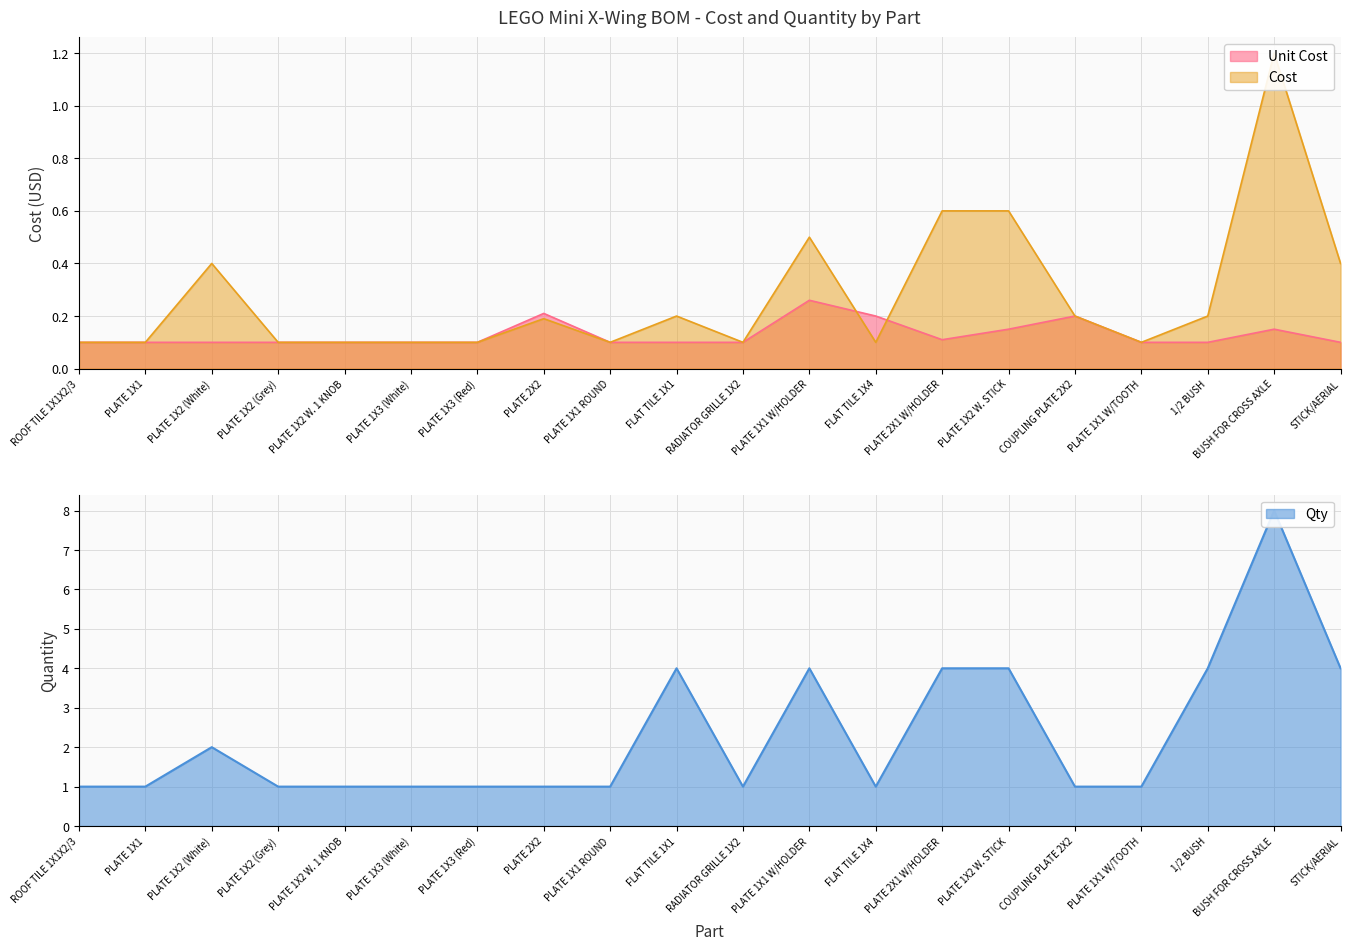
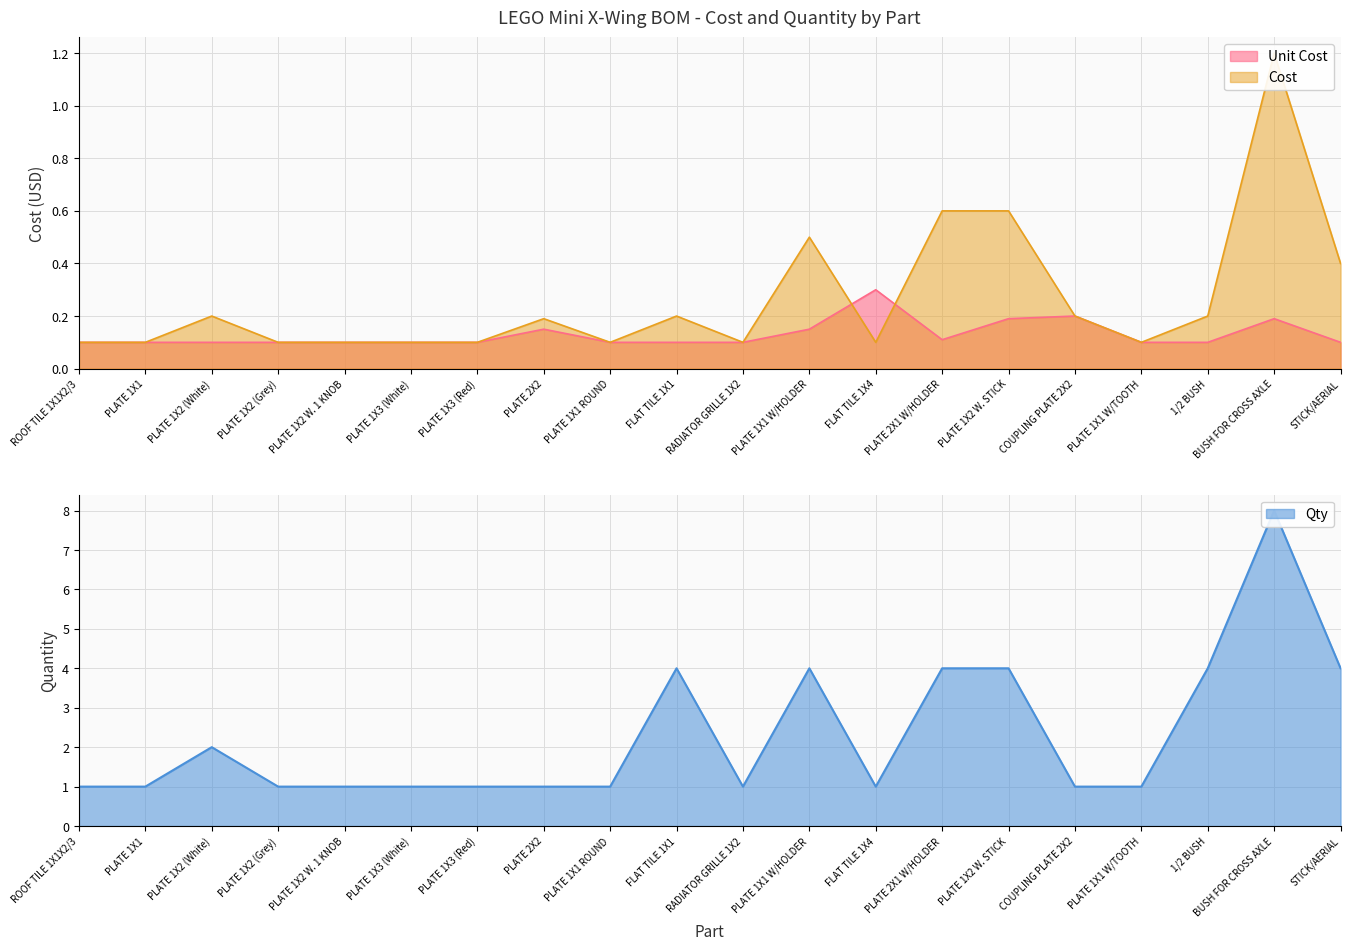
  {
    "LEGO Mini X-Wing BOM - Cost and Quantity by Part": {
      "Unit Cost": {
        "PLATE 1X2 (White)": 0.10,
-       "PLATE 2X2": 0.21,
+       "PLATE 2X2": 0.15,
        "FLAT TILE 1X1": 0.10,
-       "PLATE 1X1 W/HOLDER": 0.26,
-       "FLAT TILE 1X4": 0.2,
+       "PLATE 1X1 W/HOLDER": 0.15,
+       "FLAT TILE 1X4": 0.3,
        "PLATE 2X1 W/HOLDER": 0.11,
-       "PLATE 1X2 W. STICK": 0.15,
+       "PLATE 1X2 W. STICK": 0.19,
        "1/2 BUSH": 0.10,
-       "BUSH FOR CROSS AXLE": 0.15,
+       "BUSH FOR CROSS AXLE": 0.19,
        "STICK/AERIAL": 0.10
      },
      "Cost": {
-       "PLATE 1X2 (White)": 0.4,
+       "PLATE 1X2 (White)": 0.2,
        "PLATE 2X2": 0.19,
        "FLAT TILE 1X1": 0.2,
        "PLATE 1X1 W/HOLDER": 0.5,
        "FLAT TILE 1X4": 0.1,
        "PLATE 2X1 W/HOLDER": 0.6,
        "PLATE 1X2 W. STICK": 0.6,
        "1/2 BUSH": 0.2,
        "STICK/AERIAL": 0.4
      }
    }
  }
